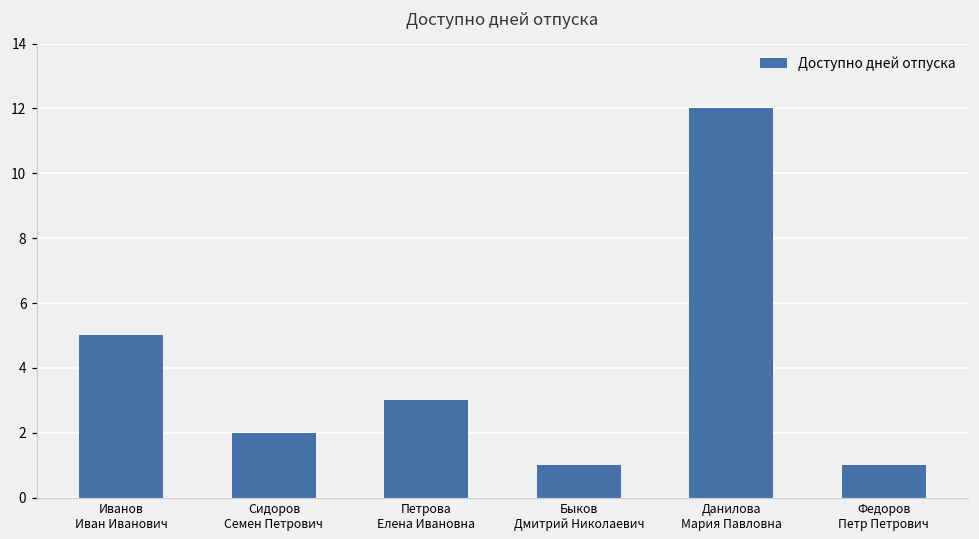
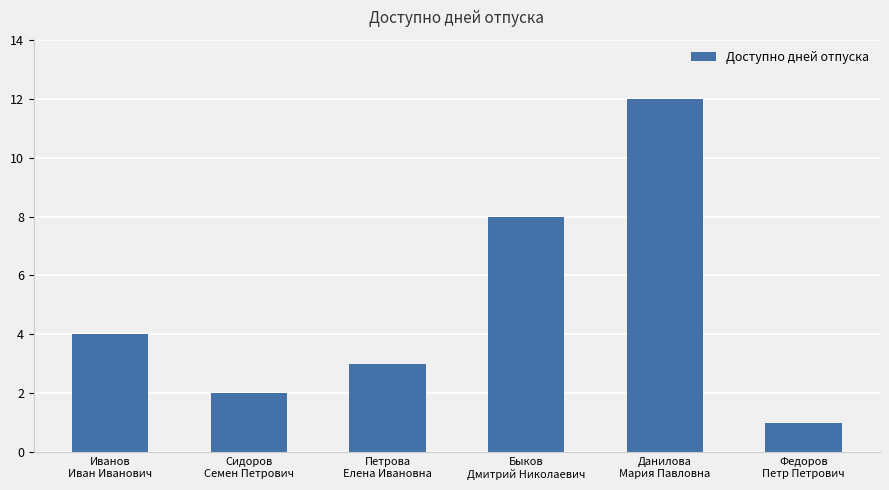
  {
-   "Иванов Иван Иванович": 5,
+   "Иванов Иван Иванович": 4,
    "Сидоров Семен Петрович": 2,
    "Петрова Елена Ивановна": 3,
-   "Быков Дмитрий Николаевич": 1,
+   "Быков Дмитрий Николаевич": 8,
    "Данилова Мария Павловна": 12,
    "Федоров Петр Петрович": 1
  }
